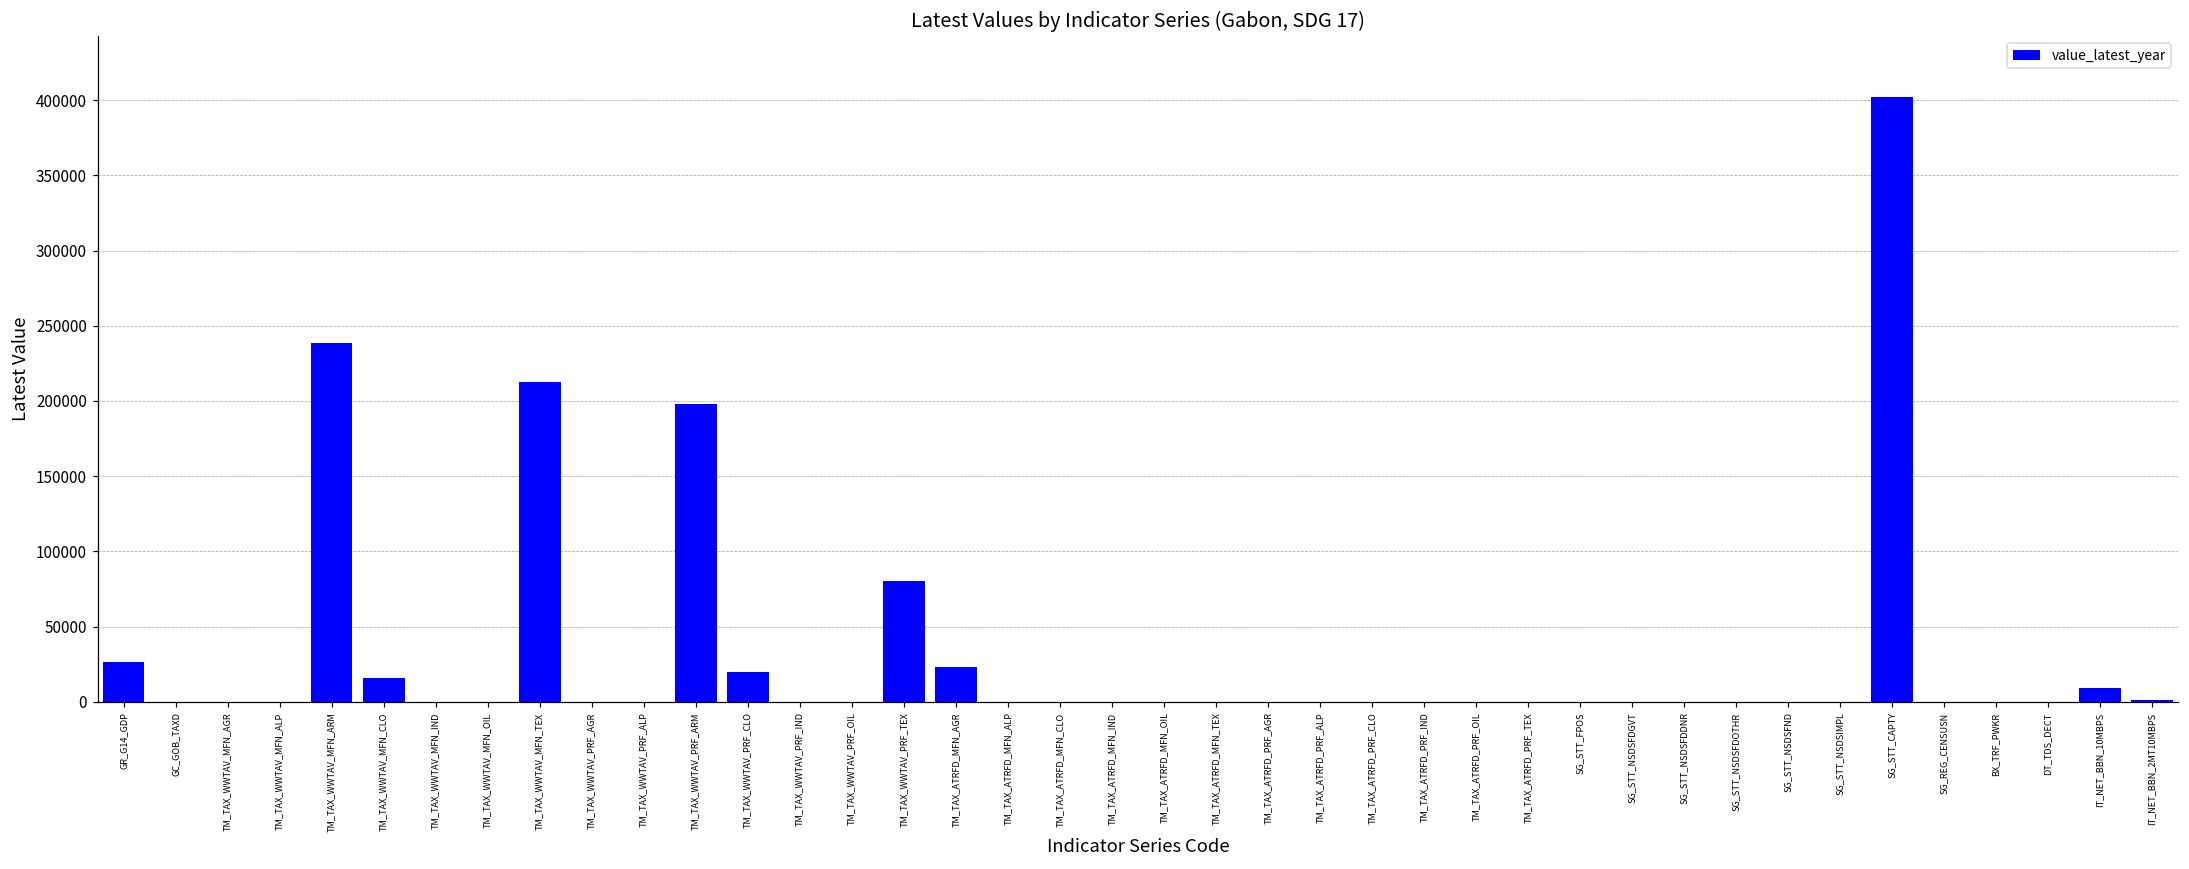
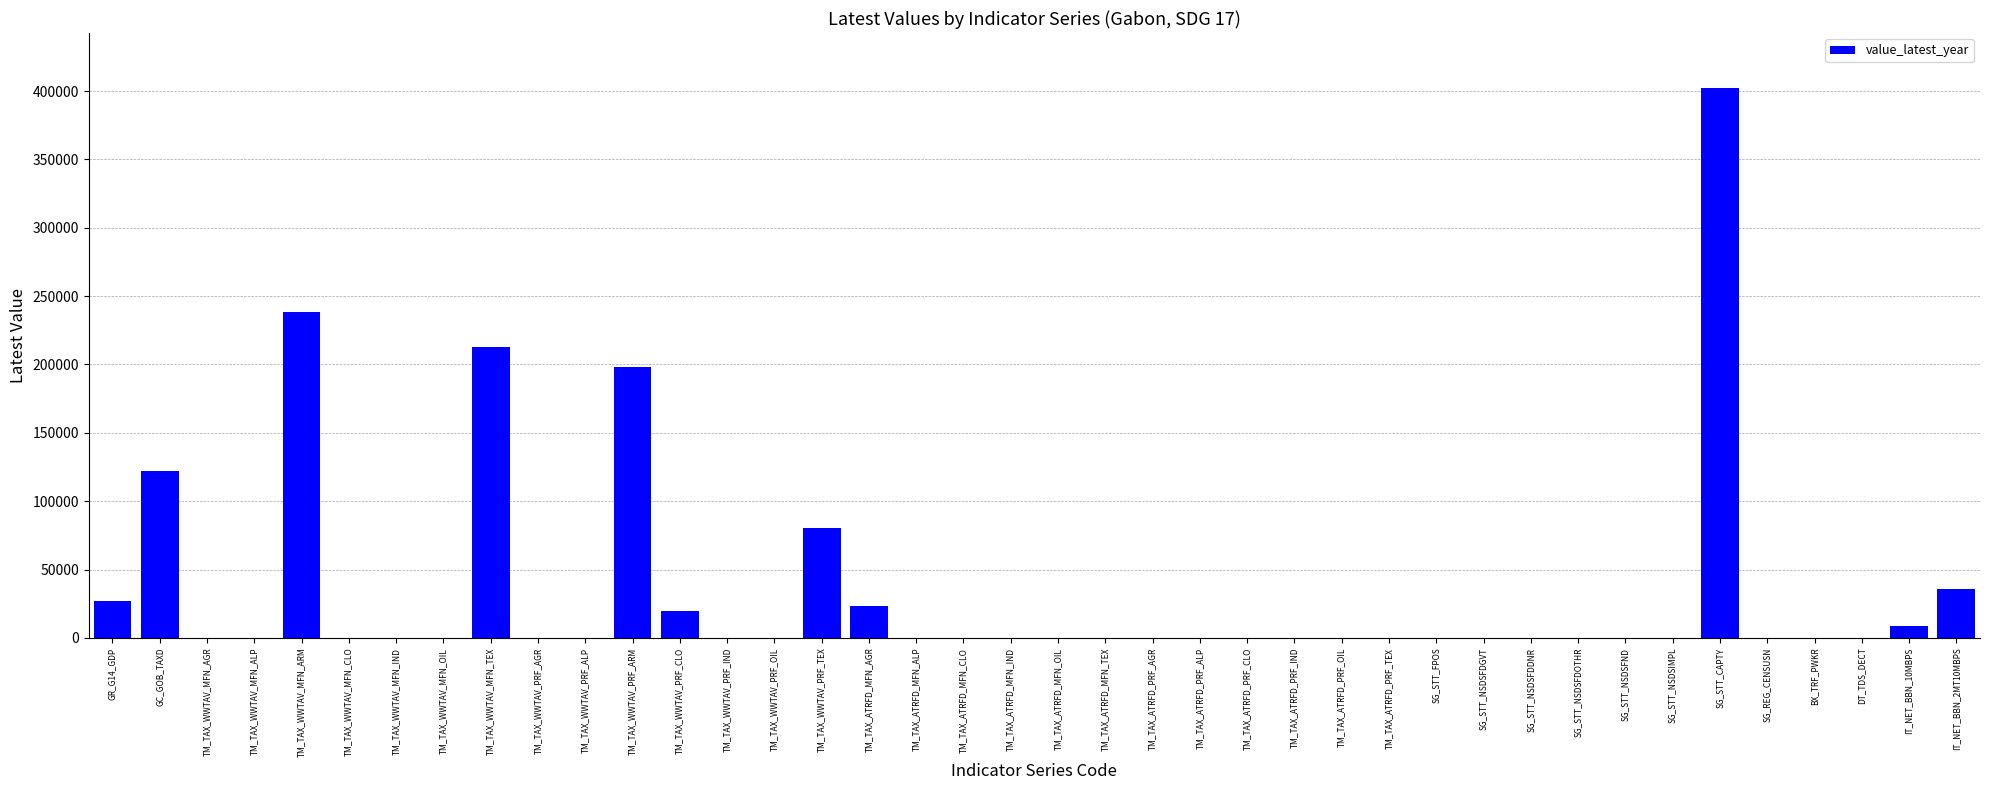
  {
    "GR_G14_GDP": 27000,
-   "GC_GOB_TAXD": 0,
+   "GC_GOB_TAXD": 122000,
    "TM_TAX_WWTAV_MFN_ARM": 239000,
-   "TM_TAX_WWTAV_MFN_CLO": 16000,
+   "TM_TAX_WWTAV_MFN_CLO": 0,
    "TM_TAX_WWTAV_MFN_TEX": 213000,
    "TM_TAX_WWTAV_PRF_ARM": 198000,
    "TM_TAX_WWTAV_PRF_CLO": 20000,
    "TM_TAX_WWTAV_PRF_TEX": 80000,
    "TM_TAX_ATRFD_MFN_AGR": 23000,
    "TM_TAX_ATRFD_MFN_OIL": 0,
    "TM_TAX_ATRFD_PRF_OIL": 0,
    "SG_STT_NSDSFDDNR": 0,
    "SG_STT_NSDSFDOTHR": 0,
    "SG_STT_CAPTY": 402000,
    "IT_NET_BBN_10MBPS": 9000,
-   "IT_NET_BBN_2MT10MBPS": 1000
+   "IT_NET_BBN_2MT10MBPS": 36000
  }
